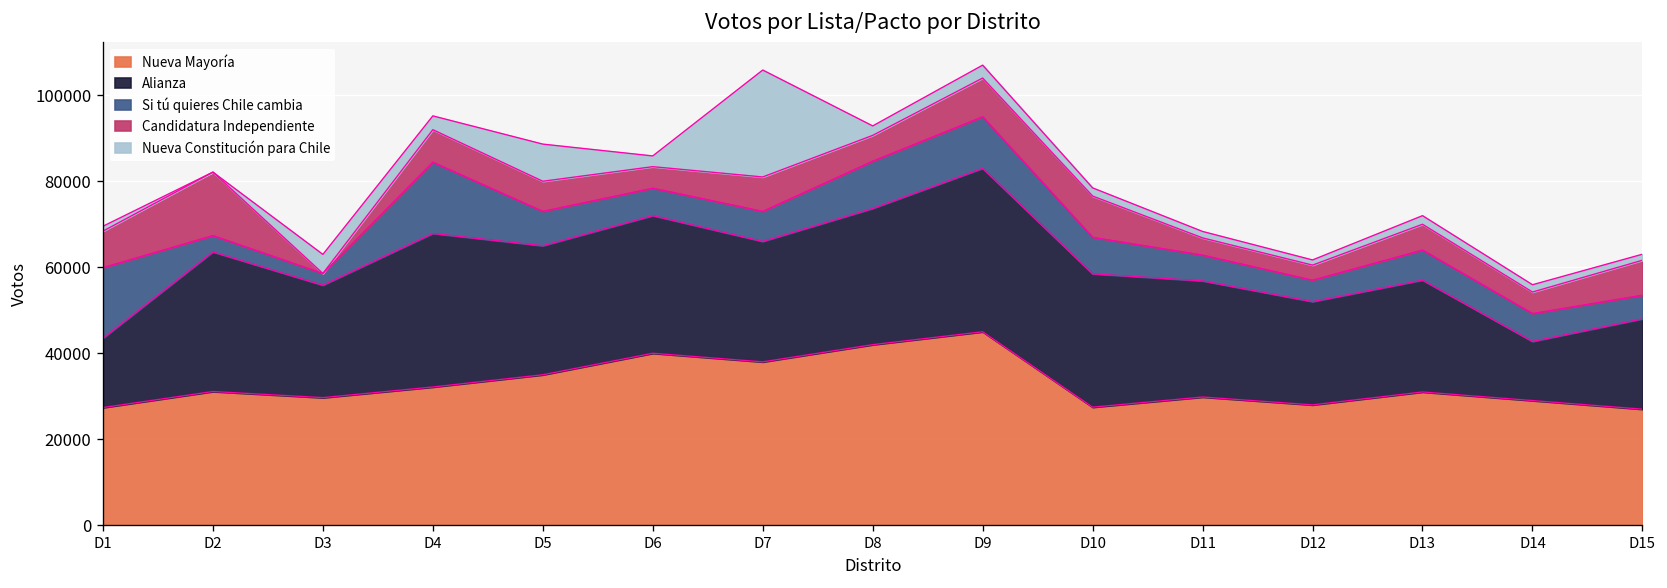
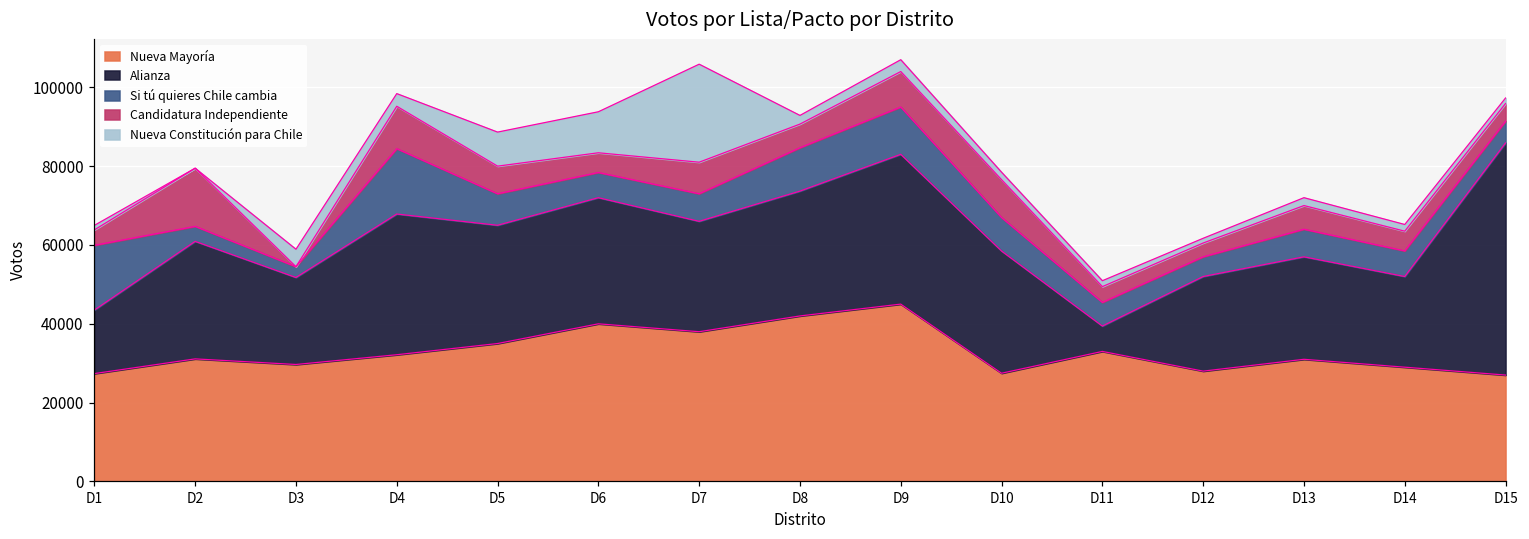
  {
    "Nueva Mayoría": {
      "D1": 27000,
      "D2": 31000,
      "D3": 30000,
      "D4": 32000,
      "D5": 35000,
      "D6": 40000,
      "D7": 38000,
      "D8": 42000,
      "D9": 45000,
      "D10": 27000,
-     "D11": 30000,
+     "D11": 33000,
      "D12": 28000,
      "D13": 31000,
      "D14": 29000,
      "D15": 27000
    },
    "Alianza": {
      "D1": 16000,
-     "D2": 32000,
-     "D3": 26000,
+     "D2": 30000,
+     "D3": 22000,
      "D4": 36000,
      "D5": 30000,
      "D6": 32000,
      "D7": 28000,
      "D8": 32000,
      "D9": 38000,
      "D10": 31000,
-     "D11": 27000,
+     "D11": 6000,
      "D12": 24000,
      "D13": 26000,
-     "D14": 14000,
-     "D15": 21000
+     "D14": 23000,
+     "D15": 59000
    },
    "Si tú quieres Chile cambia": {
      "D1": 16000,
      "D2": 4000,
      "D4": 17000,
      "D5": 8000,
      "D6": 6000,
      "D7": 7000,
      "D8": 11000,
      "D9": 12000,
      "D10": 9000,
      "D11": 6000,
      "D12": 5000,
      "D13": 7000,
      "D14": 7000,
      "D15": 6000
    },
    "Candidatura Independiente": {
-     "D1": 8000,
-     "D4": 8000,
+     "D1": 4000,
+     "D4": 11000,
      "D5": 7000,
      "D6": 5000,
      "D7": 8000,
      "D8": 6000,
      "D9": 9000,
      "D10": 10000,
      "D11": 4000,
      "D12": 4000,
      "D13": 6000,
      "D14": 5000,
-     "D15": 8000
+     "D15": 5000
    },
    "Nueva Constitución para Chile": {
      "D1": 1000,
      "D3": 4000,
      "D4": 3000,
      "D5": 9000,
-     "D6": 3000,
+     "D6": 10000,
      "D7": 25000,
      "D8": 2000,
      "D9": 3000,
      "D10": 2000,
      "D11": 2000,
      "D12": 1000,
      "D13": 2000,
      "D14": 2000,
      "D15": 1000
    }
  }
